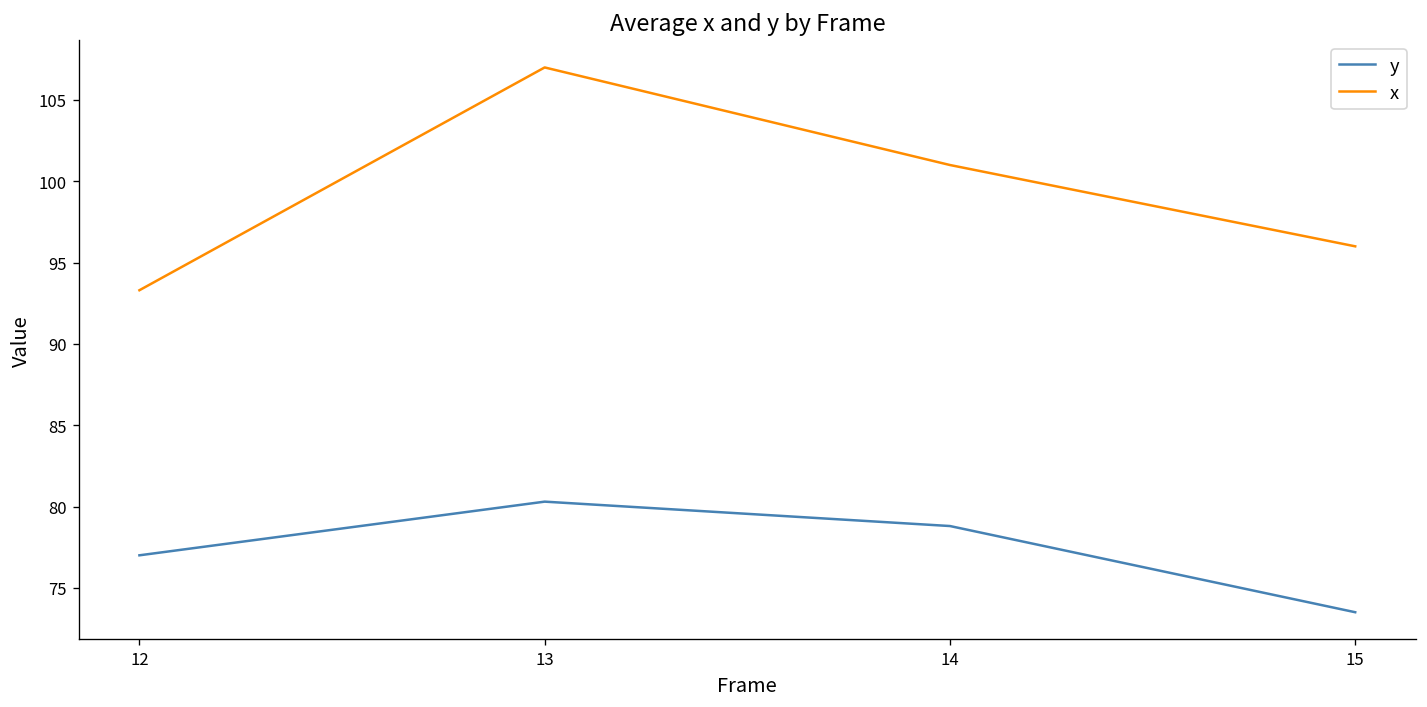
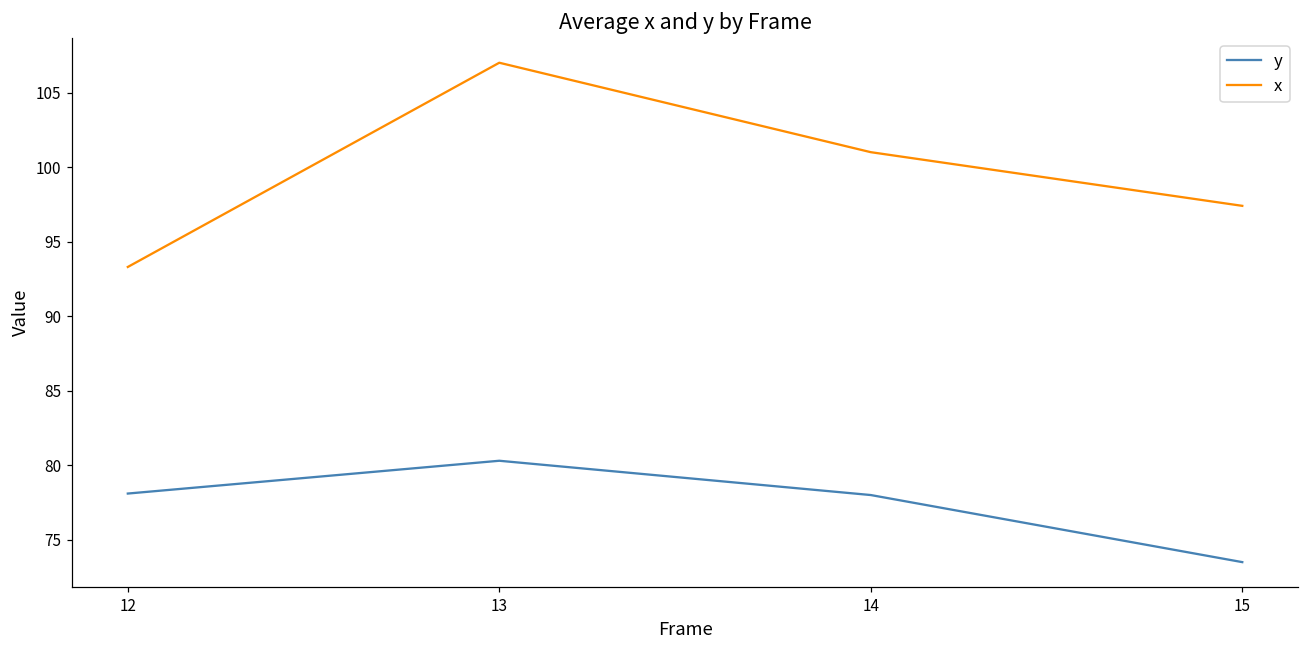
  {
    "y": {
-     "12": 77.0,
+     "12": 78.1,
      "13": 80.3,
-     "14": 78.8,
+     "14": 78.0,
      "15": 73.5
    },
    "x": {
      "12": 93.3,
      "13": 107.0,
      "14": 101.0,
-     "15": 96.0
+     "15": 97.4
    }
  }
